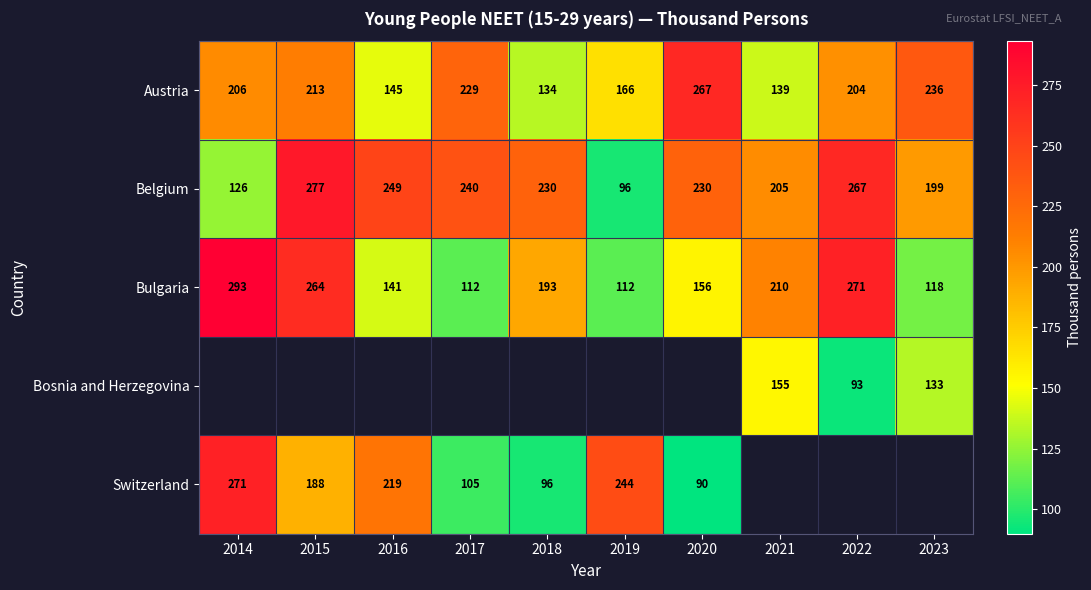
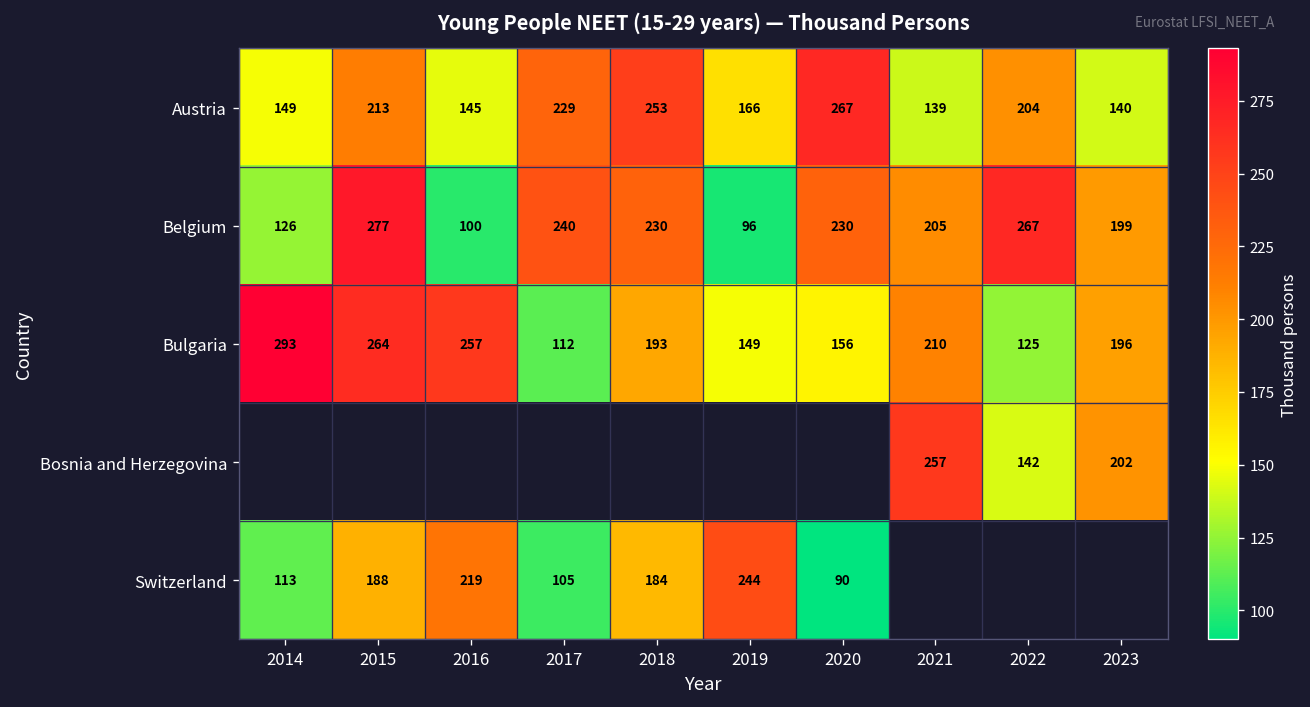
  {
    "Austria": {
-     "2014": 206,
+     "2014": 149,
      "2015": 213,
      "2016": 145,
      "2017": 229,
-     "2018": 134,
+     "2018": 253,
      "2019": 166,
      "2020": 267,
      "2021": 139,
      "2022": 204,
-     "2023": 236
+     "2023": 140
    },
    "Belgium": {
      "2014": 126,
      "2015": 277,
-     "2016": 249,
+     "2016": 100,
      "2017": 240,
      "2018": 230,
      "2019": 96,
      "2020": 230,
      "2021": 205,
      "2022": 267,
      "2023": 199
    },
    "Bulgaria": {
      "2014": 293,
      "2015": 264,
-     "2016": 141,
+     "2016": 257,
      "2017": 112,
      "2018": 193,
-     "2019": 112,
+     "2019": 149,
      "2020": 156,
      "2021": 210,
-     "2022": 271,
-     "2023": 118
+     "2022": 125,
+     "2023": 196
    },
    "Bosnia and Herzegovina": {
-     "2021": 155,
-     "2022": 93,
-     "2023": 133
+     "2021": 257,
+     "2022": 142,
+     "2023": 202
    },
    "Switzerland": {
-     "2014": 271,
+     "2014": 113,
      "2015": 188,
      "2016": 219,
      "2017": 105,
-     "2018": 96,
+     "2018": 184,
      "2019": 244,
      "2020": 90
    }
  }
